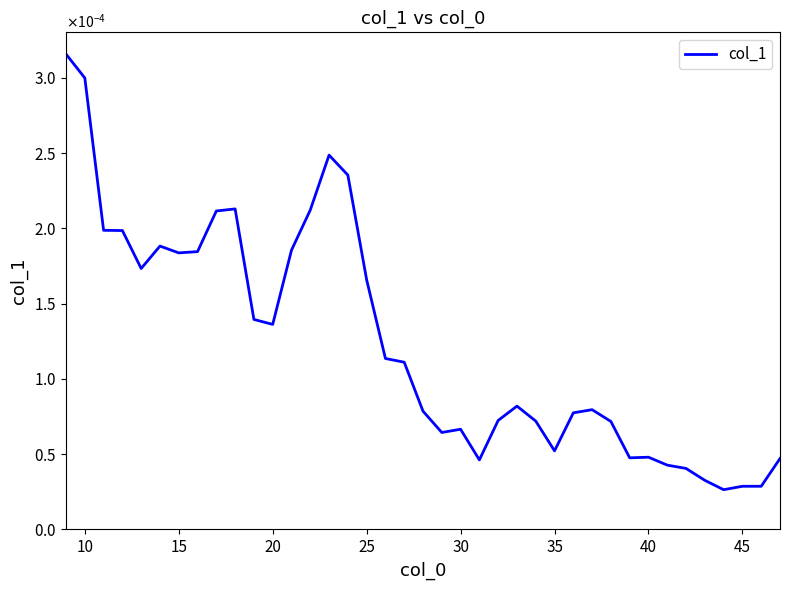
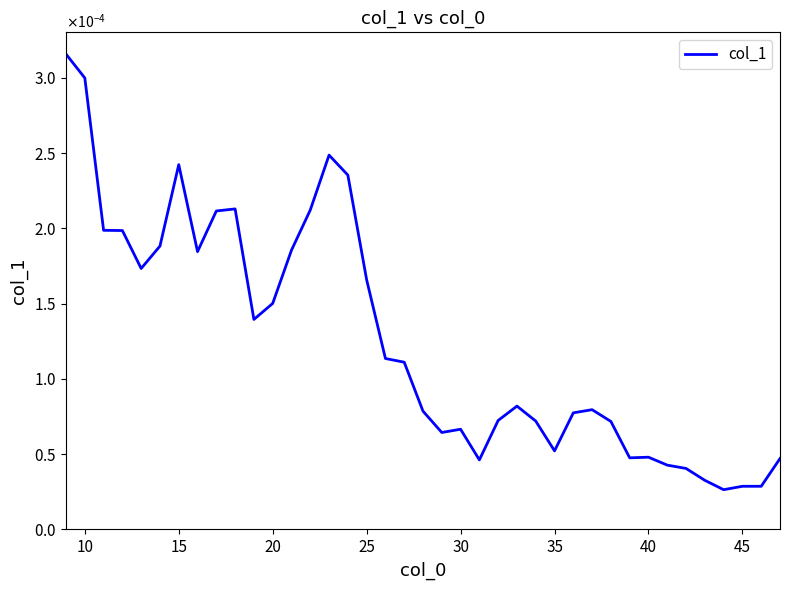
  {
    "10": 0.000300,
-   "15": 0.000184,
-   "20": 0.000136,
+   "15": 0.000242,
+   "20": 0.000150,
    "25": 0.000166,
    "30": 0.000067,
    "35": 0.000052,
    "40": 0.000048,
    "45": 0.000029
  }
